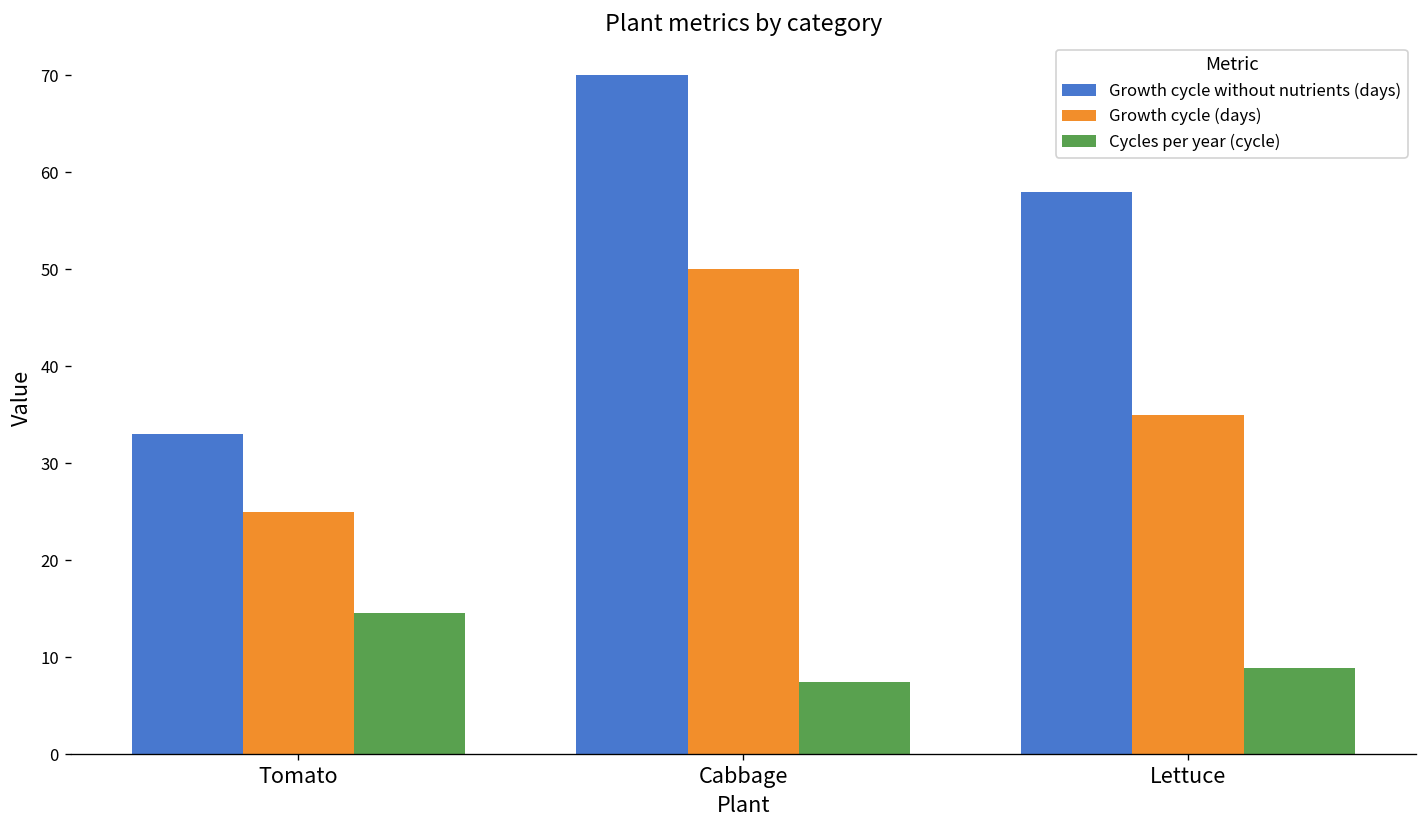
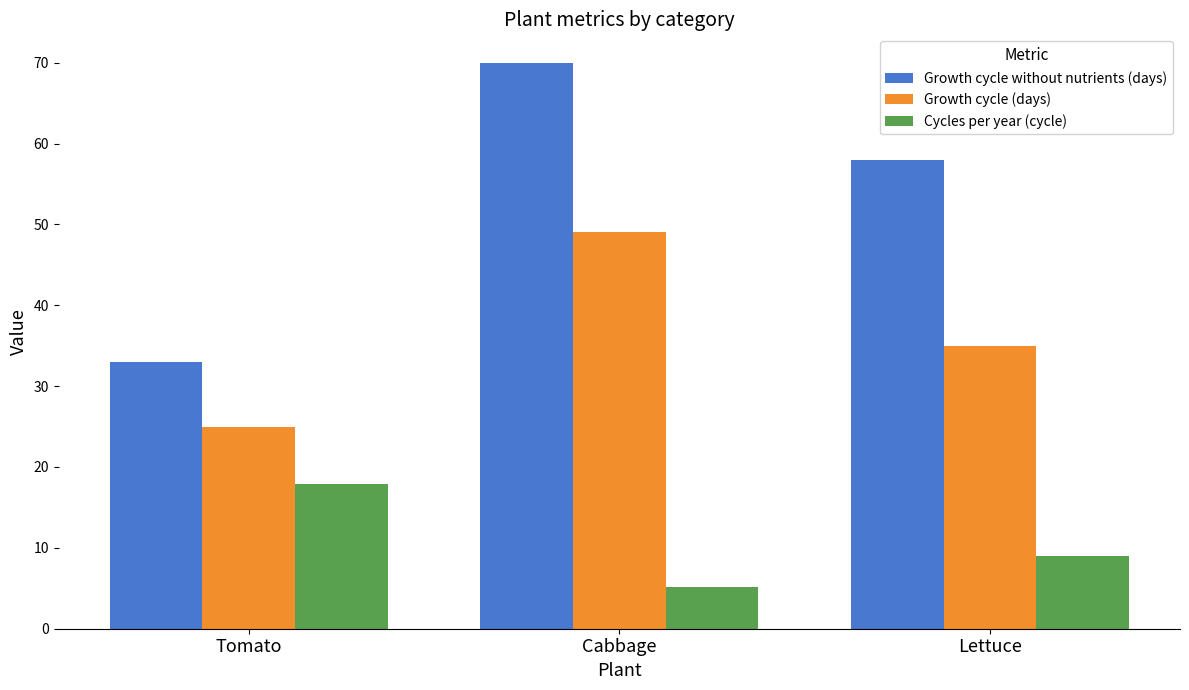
  {
    "Growth cycle without nutrients (days)": {
      "Tomato": 33,
      "Cabbage": 70,
      "Lettuce": 58
    },
    "Growth cycle (days)": {
      "Tomato": 25,
-     "Cabbage": 50,
+     "Cabbage": 49,
      "Lettuce": 35
    },
    "Cycles per year (cycle)": {
-     "Tomato": 15,
-     "Cabbage": 7,
+     "Tomato": 18,
+     "Cabbage": 5,
      "Lettuce": 9
    }
  }
